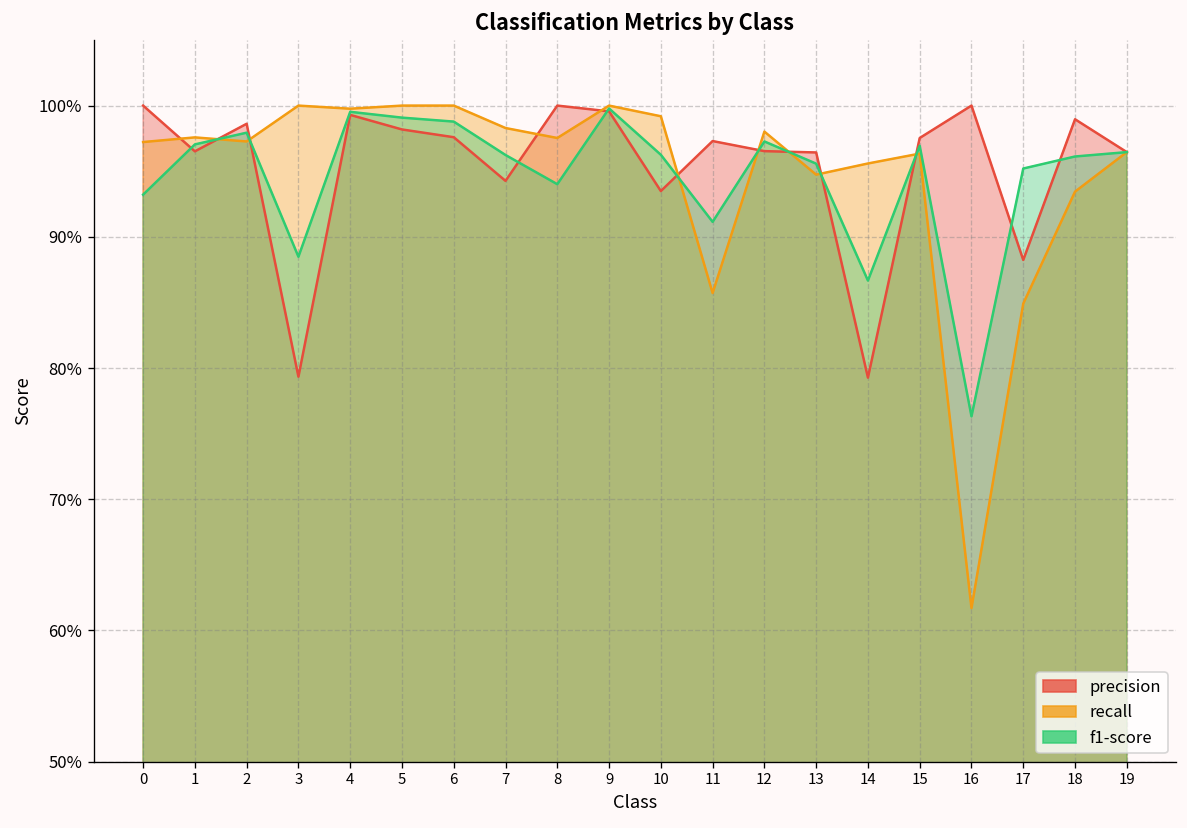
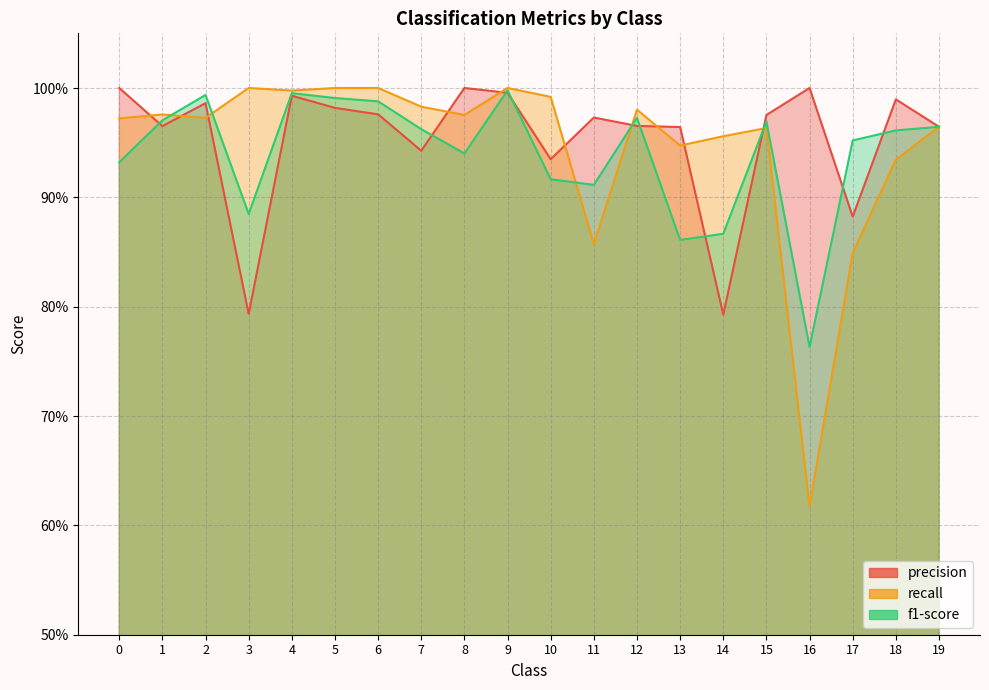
  {
    "f1-score": {
      "0": "93.2%",
      "1": "97.0%",
-     "2": "97.9%",
+     "2": "99.4%",
      "3": "88.5%",
      "4": "99.5%",
      "5": "99.1%",
      "6": "98.8%",
      "7": "96.2%",
      "8": "94.0%",
-     "10": "96.3%",
+     "10": "91.7%",
      "11": "91.1%",
      "12": "97.3%",
-     "13": "95.6%",
+     "13": "86.1%",
      "14": "86.7%",
      "15": "96.9%",
      "16": "76.3%",
      "17": "95.2%",
      "18": "96.1%"
    }
  }
